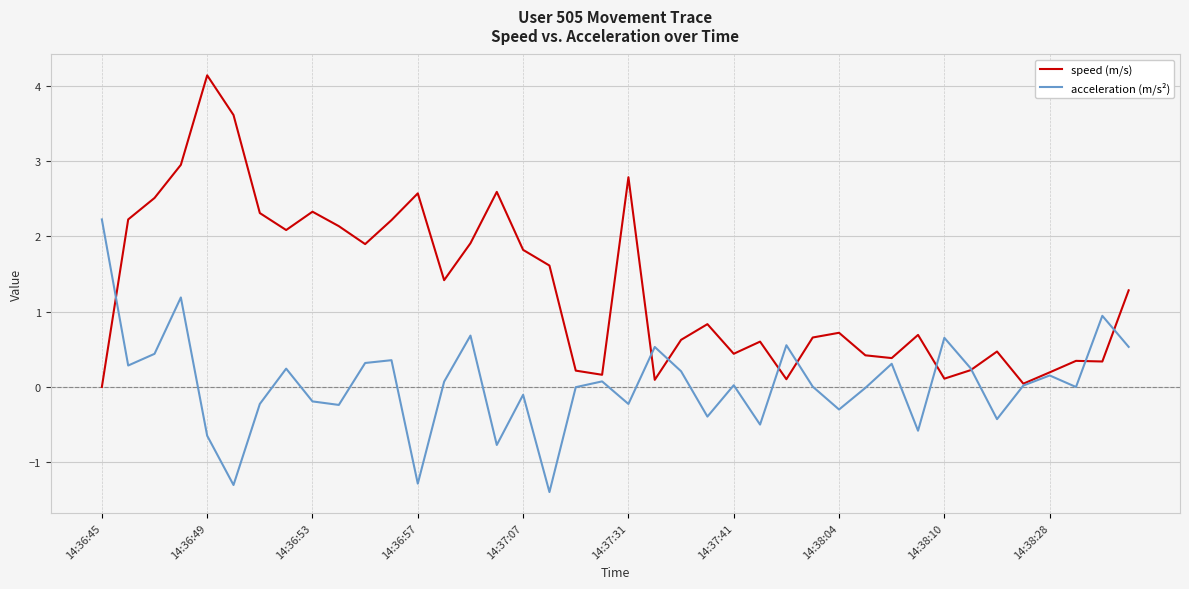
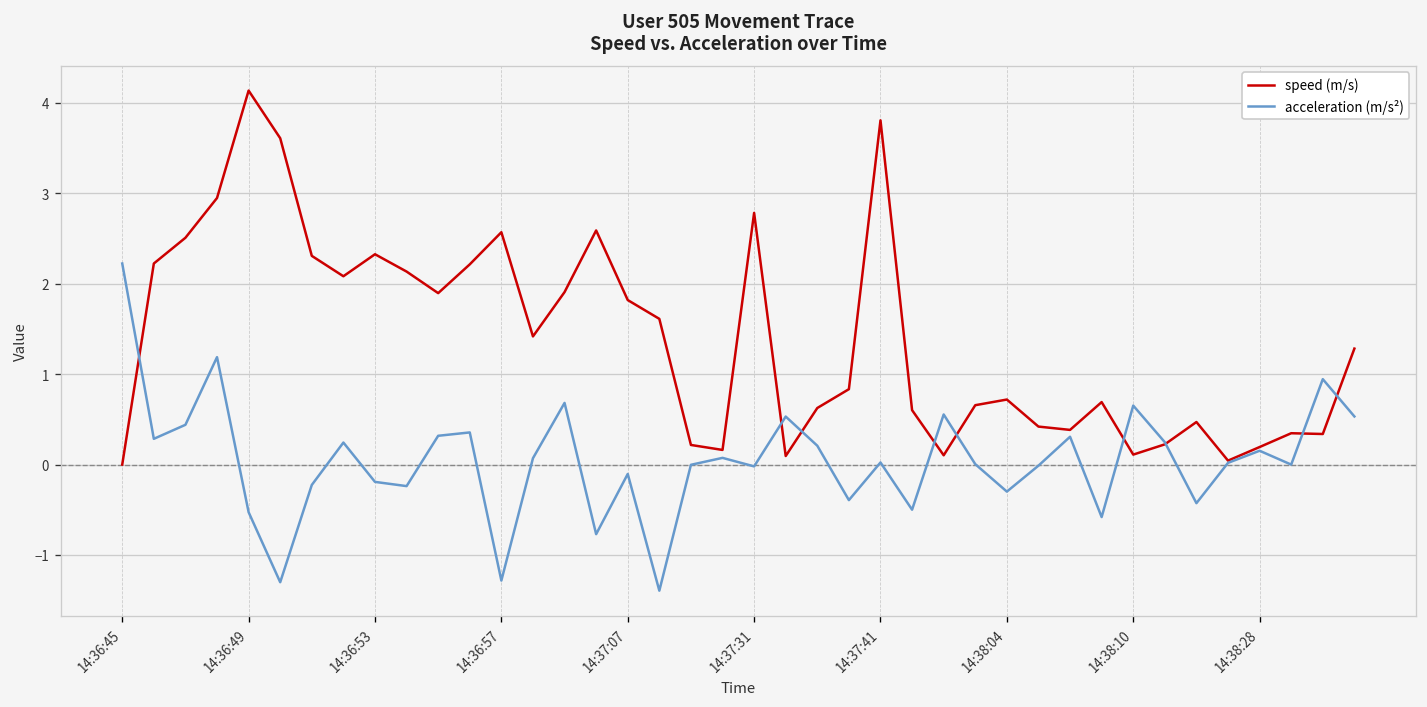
  {
    "speed (m/s)": {
      "14:36:45": 0.0,
      "14:36:49": 4.1,
      "14:36:53": 2.3,
      "14:36:57": 2.6,
      "14:37:07": 1.8,
      "14:37:31": 2.8,
-     "14:37:41": 0.4,
+     "14:37:41": 3.8,
      "14:38:04": 0.7,
      "14:38:10": 0.1,
      "14:38:28": 0.2
    },
    "acceleration (m/s²)": {
      "14:36:45": 2.2,
-     "14:36:49": -0.6,
+     "14:36:49": -0.5,
      "14:36:53": -0.2,
      "14:36:57": -1.3,
      "14:37:07": -0.1,
-     "14:37:31": -0.2,
+     "14:37:31": 0.0,
      "14:37:41": 0.0,
      "14:38:04": -0.3,
      "14:38:10": 0.7,
      "14:38:28": 0.2
    }
  }
